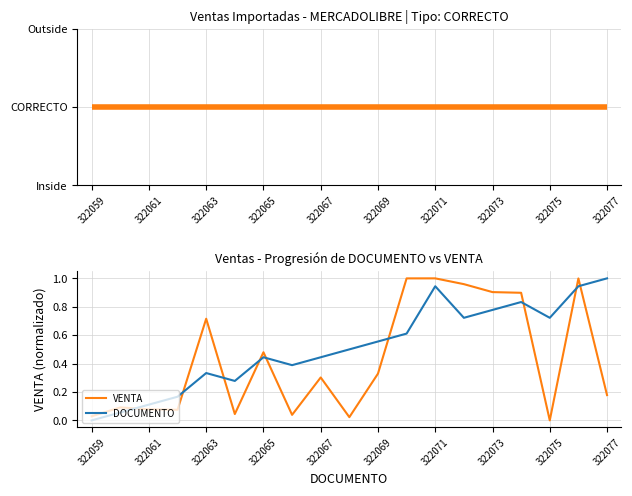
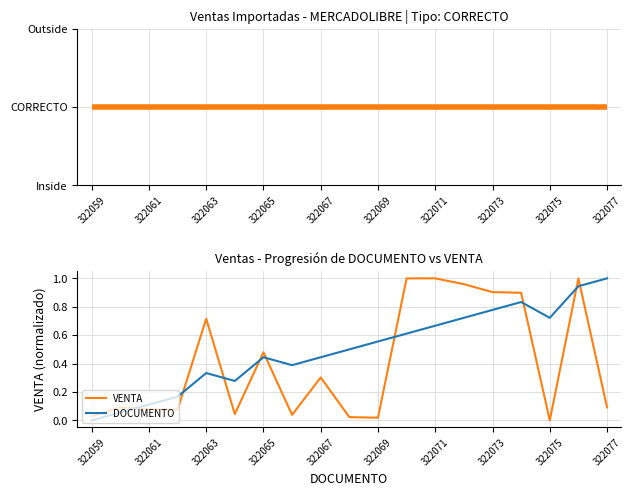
  {
    "Ventas - Progresión de DOCUMENTO vs VENTA": {
      "VENTA": {
        "322063": 0.72,
        "322065": 0.48,
        "322067": 0.30,
-       "322069": 0.33,
+       "322069": 0.02,
        "322071": 1.00,
        "322073": 0.90,
        "322075": 0.00,
-       "322077": 0.18
+       "322077": 0.09
      },
      "DOCUMENTO": {
        "322063": 0.33,
        "322065": 0.44,
        "322067": 0.44,
        "322069": 0.56,
-       "322071": 0.94,
+       "322071": 0.67,
        "322073": 0.78,
        "322075": 0.72,
        "322077": 1.00
      }
    }
  }
